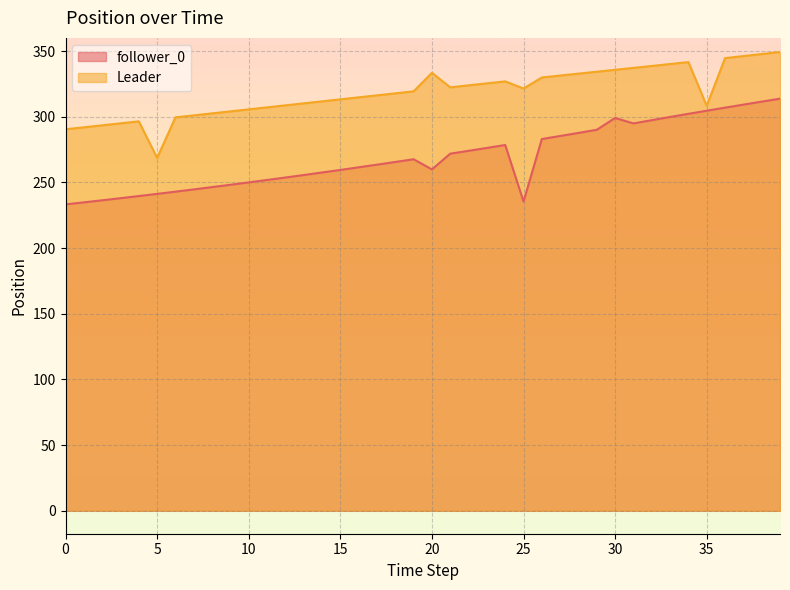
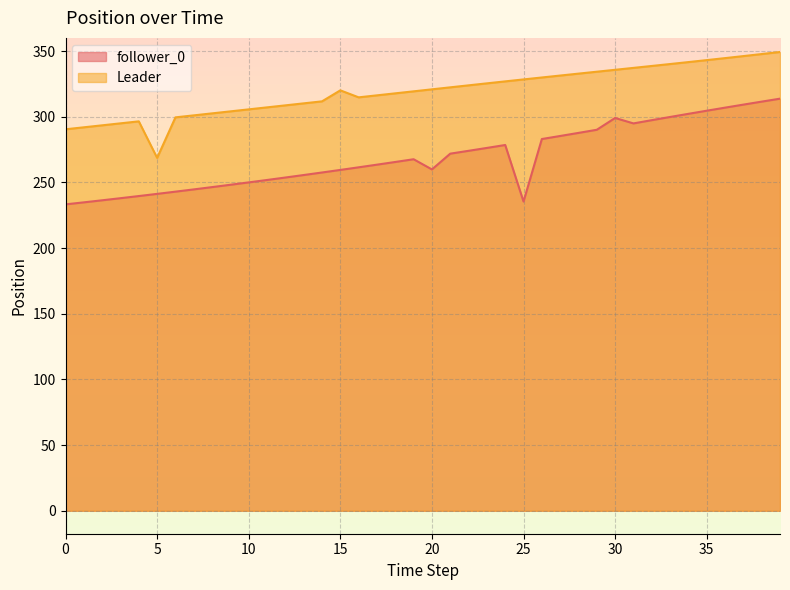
  {
    "follower_0": {
      "0": 233,
      "5": 241,
      "10": 250,
      "15": 259,
      "20": 260,
      "25": 235,
      "30": 299,
      "35": 305
    },
    "Leader": {
      "0": 290,
      "5": 269,
      "10": 306,
-     "15": 313,
-     "20": 333,
-     "25": 321,
+     "15": 320,
+     "20": 321,
+     "25": 328,
      "30": 336,
-     "35": 308
+     "35": 343
    }
  }
